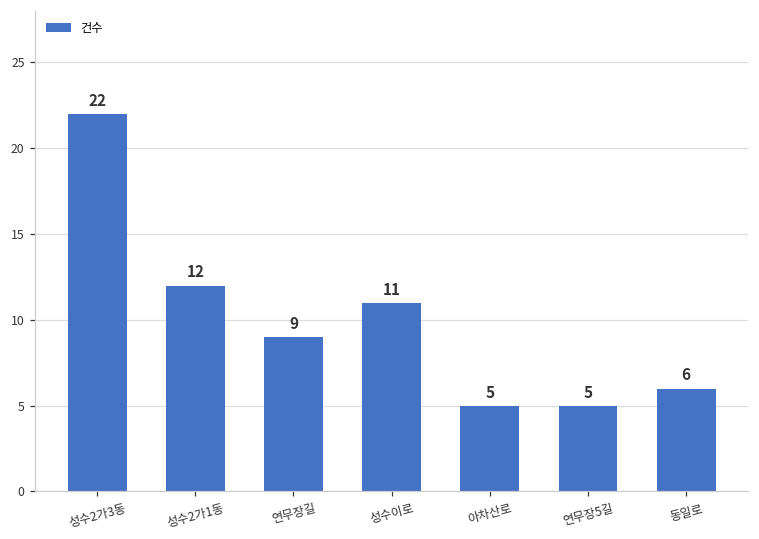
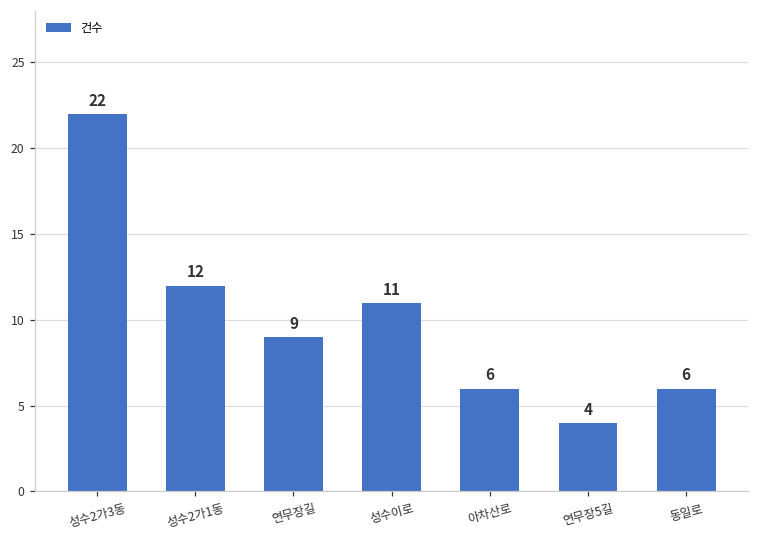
  {
    "성수2가3동": 22,
    "성수2가1동": 12,
    "연무장길": 9,
    "성수이로": 11,
-   "아차산로": 5,
-   "연무장5길": 5,
+   "아차산로": 6,
+   "연무장5길": 4,
    "동일로": 6
  }
